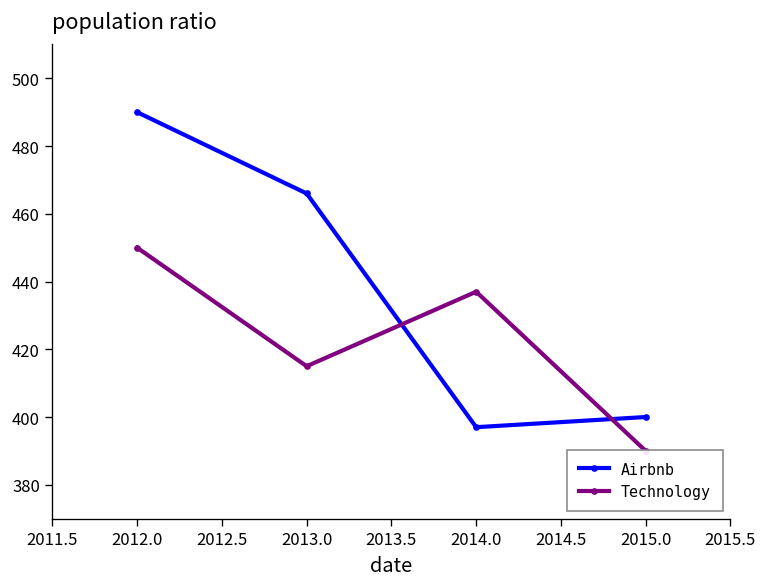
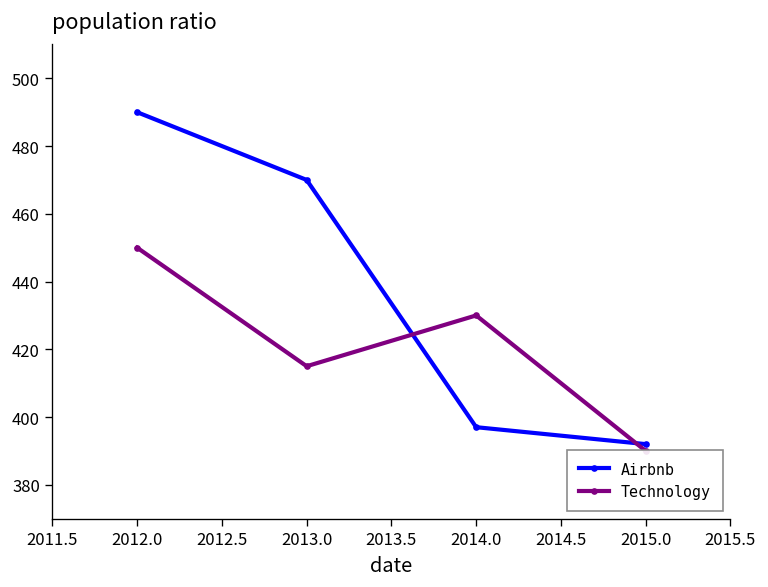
  {
    "Airbnb": {
      "2012.0": 490,
-     "2013.0": 466,
+     "2013.0": 470,
      "2014.0": 397,
-     "2015.0": 400
+     "2015.0": 392
    },
    "Technology": {
      "2012.0": 450,
      "2013.0": 415,
-     "2014.0": 437
+     "2014.0": 430
    }
  }
